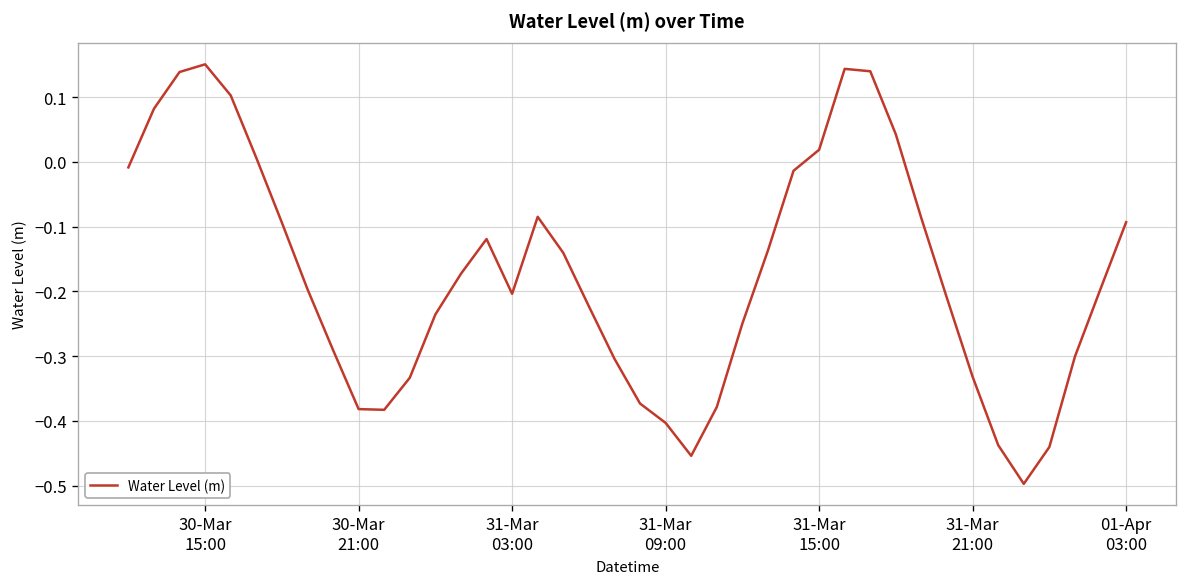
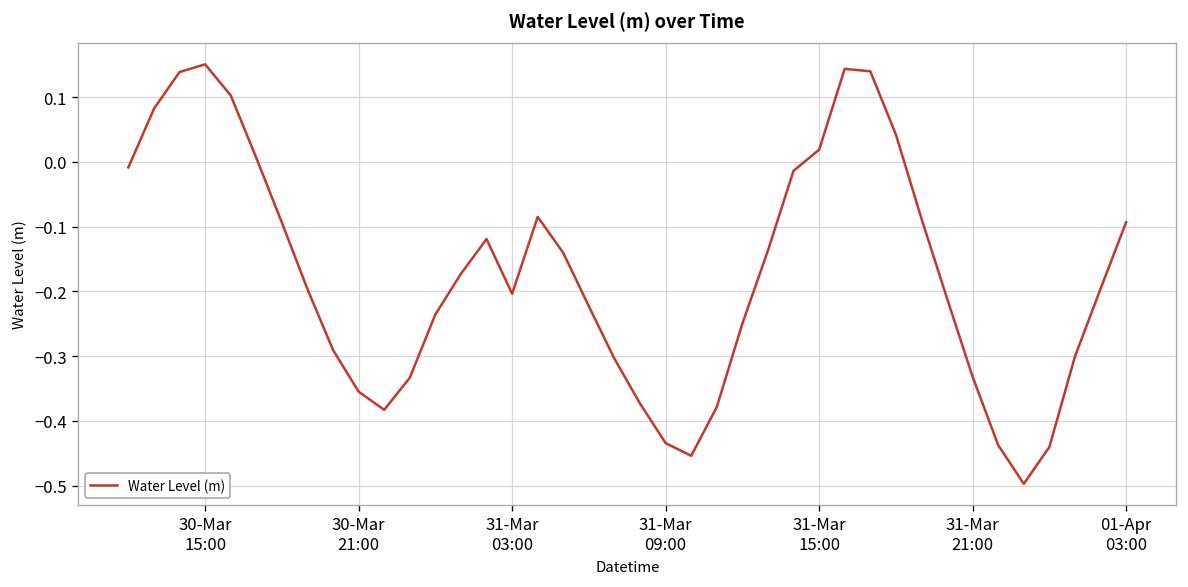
  {
    "30-Mar 15:00": 0.15,
-   "30-Mar 21:00": -0.38,
+   "30-Mar 21:00": -0.35,
    "31-Mar 03:00": -0.20,
-   "31-Mar 09:00": -0.40,
+   "31-Mar 09:00": -0.43,
    "31-Mar 15:00": 0.02,
    "31-Mar 21:00": -0.33,
    "01-Apr 03:00": -0.09
  }
